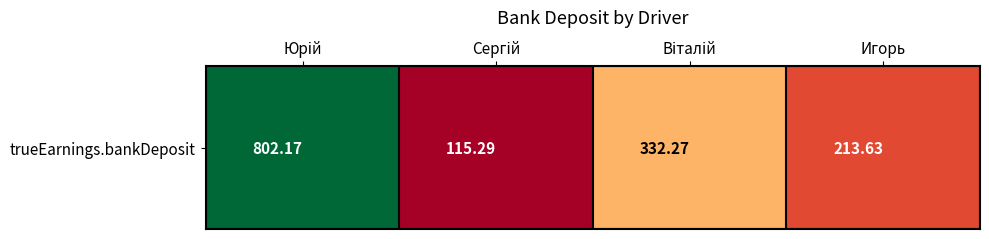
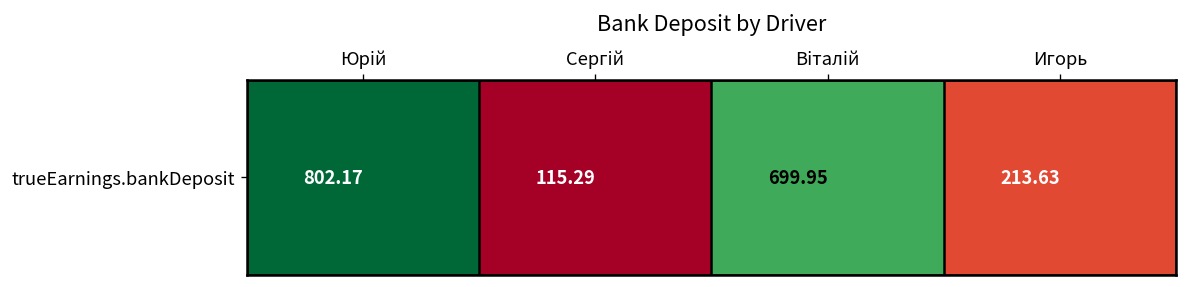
  {
    "trueEarnings.bankDeposit": {
      "Юрій": 802.17,
      "Сергій": 115.29,
-     "Віталій": 332.27,
+     "Віталій": 699.95,
      "Игорь": 213.63
    }
  }
